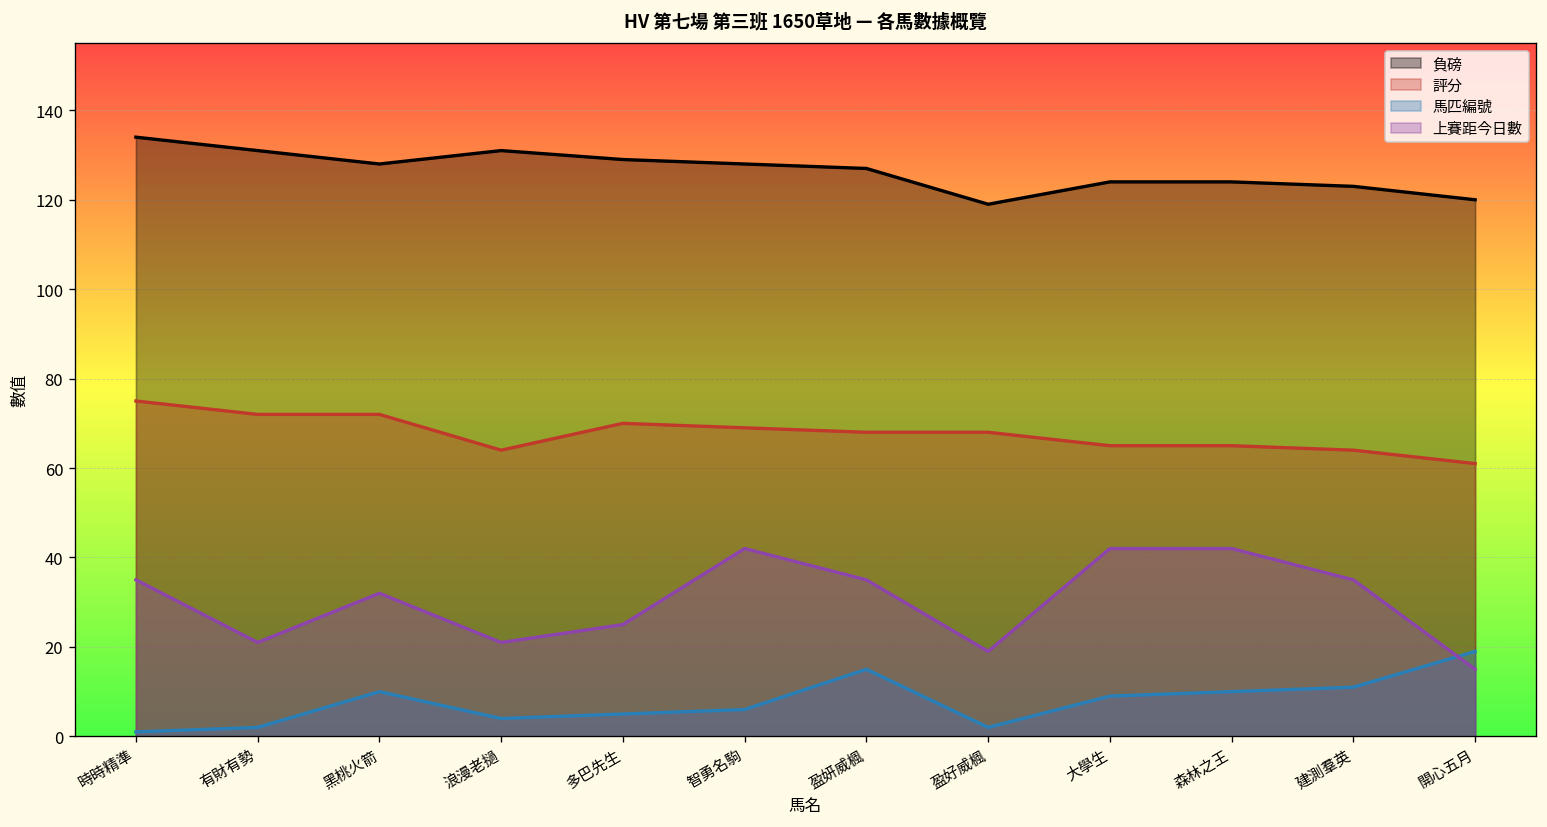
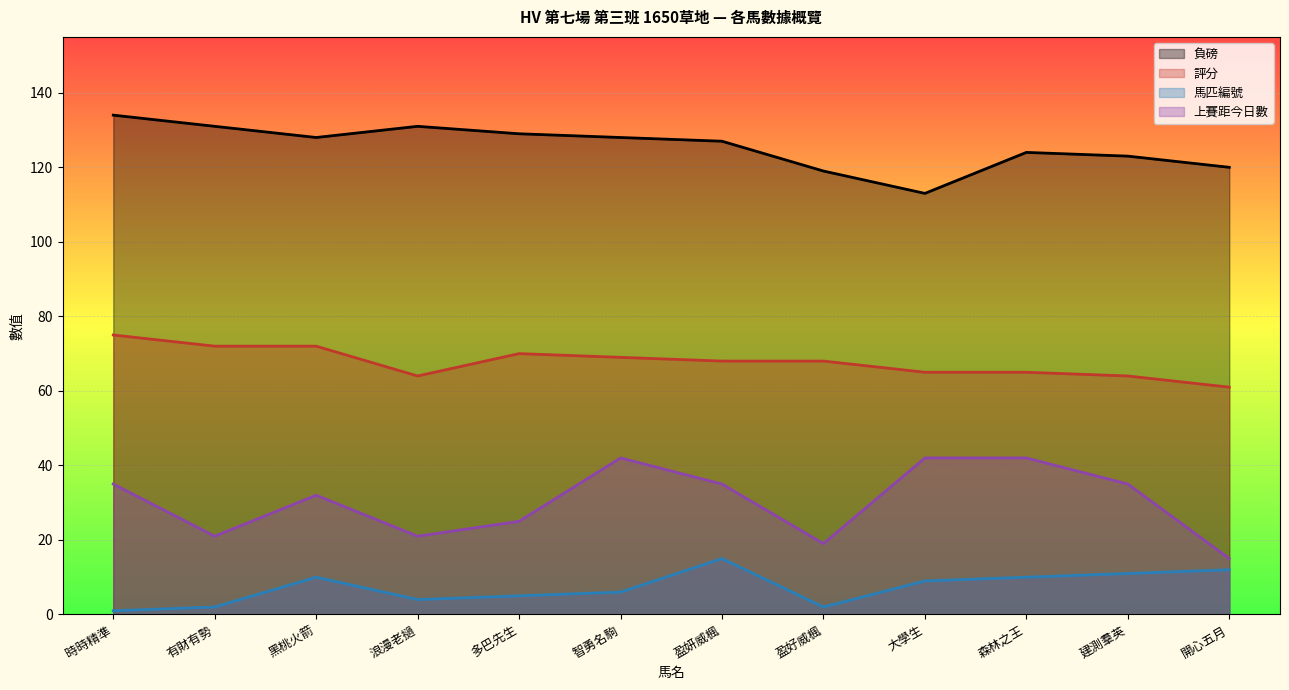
  {
    "負磅": {
      "時時精準": 134,
      "有財有勢": 131,
      "黑桃火箭": 128,
      "浪漫老撾": 131,
      "多巴先生": 129,
      "智勇名駒": 128,
      "盈妍威楓": 127,
      "盈好威楓": 119,
-     "大學生": 124,
+     "大學生": 113,
      "森林之王": 124,
      "建測羣英": 123,
      "開心五月": 120
    },
    "評分": {
      "時時精準": 75,
      "有財有勢": 72,
      "黑桃火箭": 72,
      "浪漫老撾": 64,
      "多巴先生": 70,
      "智勇名駒": 69,
      "盈妍威楓": 68,
      "盈好威楓": 68,
      "大學生": 65,
      "森林之王": 65,
      "建測羣英": 64,
      "開心五月": 61
    },
    "馬匹編號": {
      "時時精準": 1,
      "有財有勢": 2,
      "黑桃火箭": 10,
      "浪漫老撾": 4,
      "多巴先生": 5,
      "智勇名駒": 6,
      "盈妍威楓": 15,
      "盈好威楓": 2,
      "大學生": 9,
      "森林之王": 10,
      "建測羣英": 11,
-     "開心五月": 19
+     "開心五月": 12
    },
    "上賽距今日數": {
      "時時精準": 35,
      "有財有勢": 21,
      "黑桃火箭": 32,
      "浪漫老撾": 21,
      "多巴先生": 25,
      "智勇名駒": 42,
      "盈妍威楓": 35,
      "盈好威楓": 19,
      "大學生": 42,
      "森林之王": 42,
      "建測羣英": 35,
      "開心五月": 15
    }
  }
